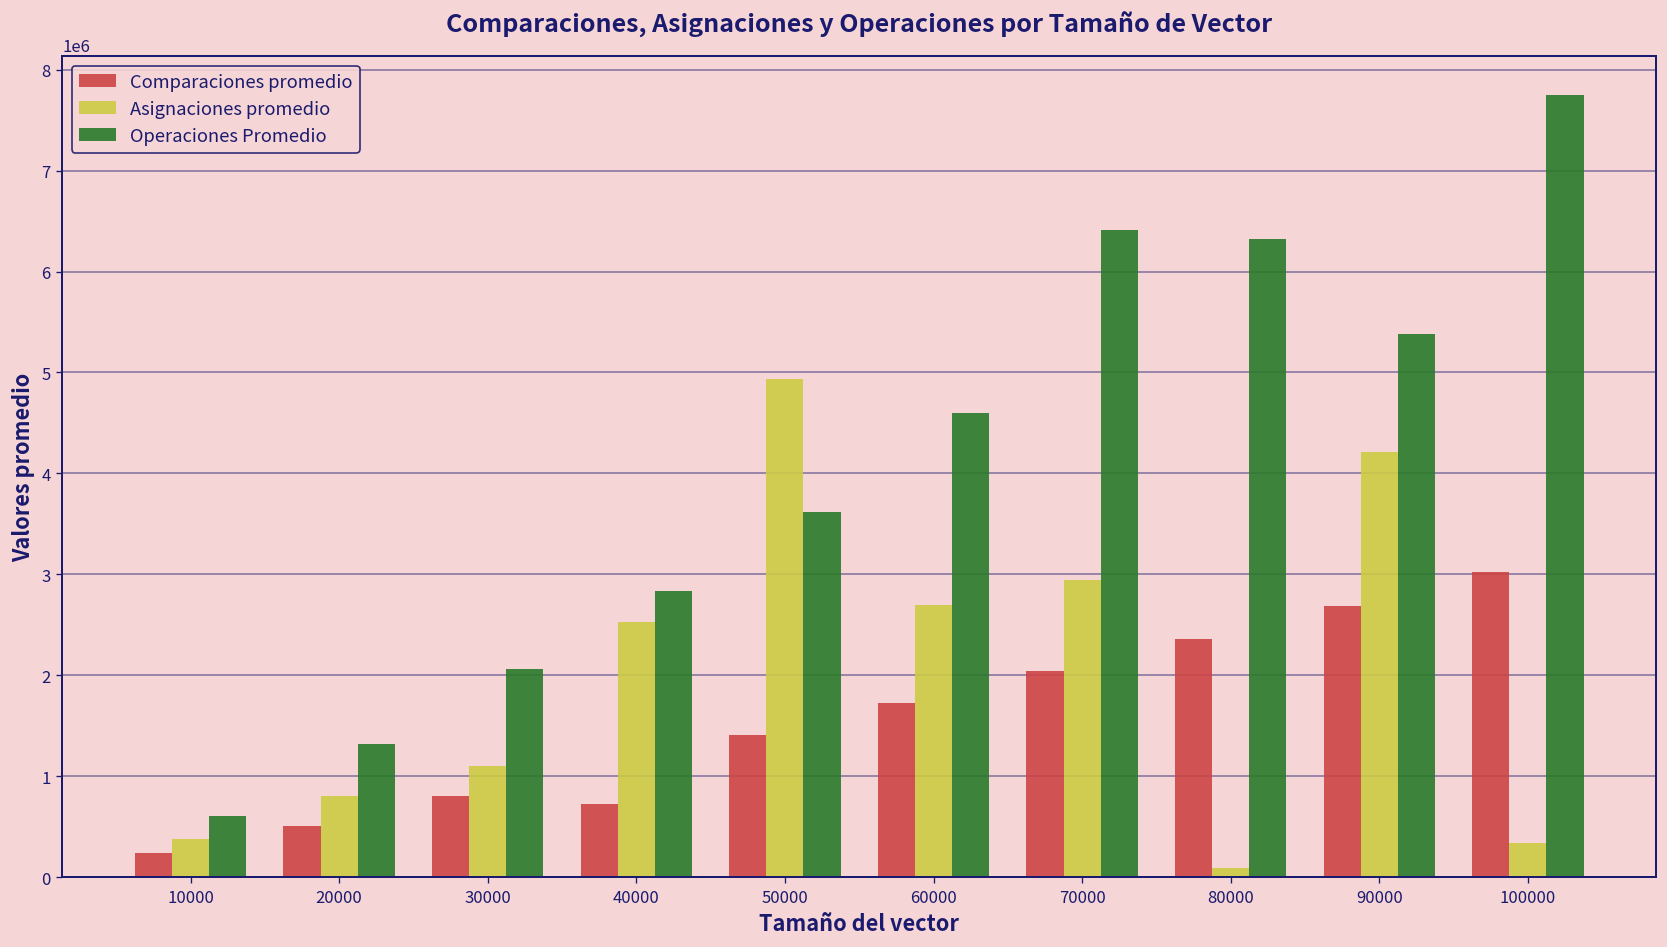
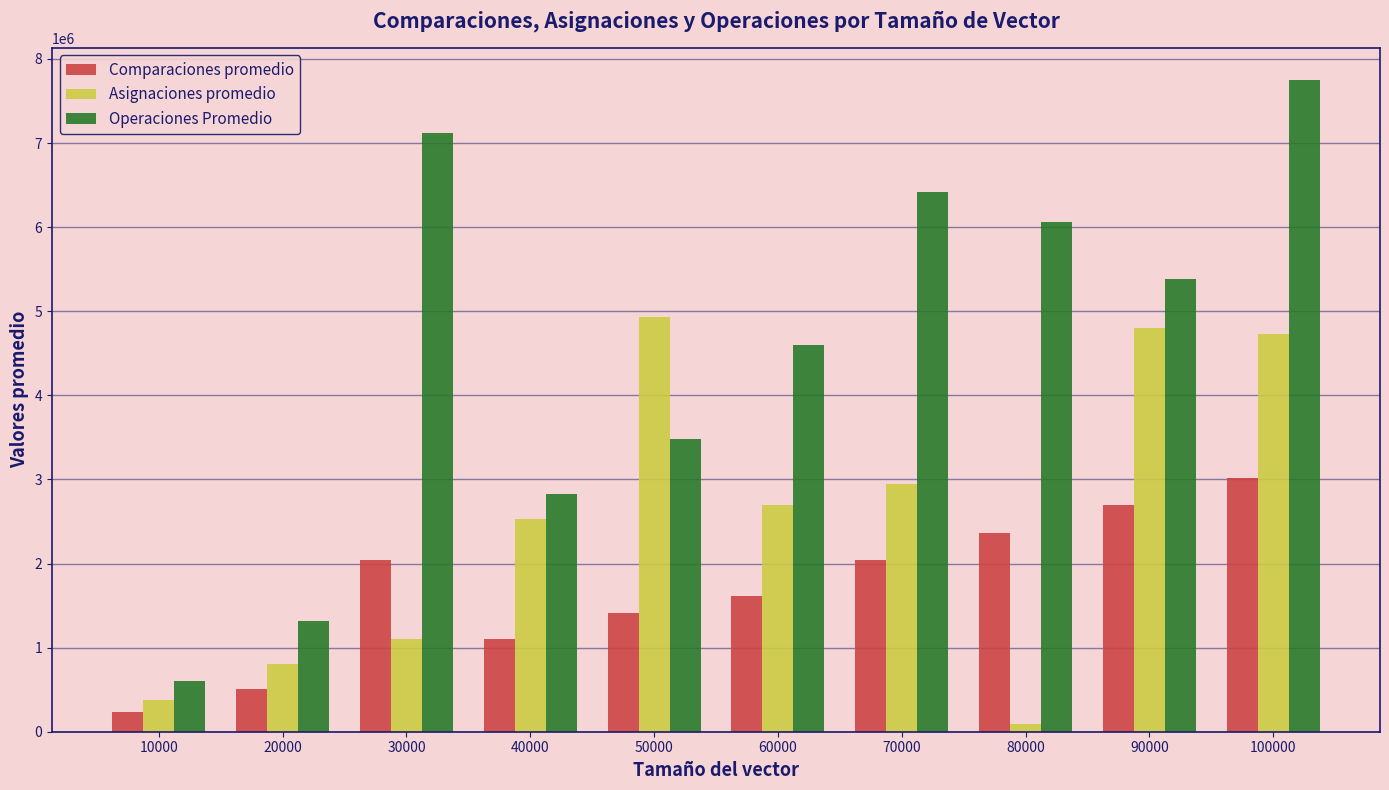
  {
    "Comparaciones promedio": {
      "10000": 200000,
      "20000": 500000,
-     "30000": 800000,
-     "40000": 700000,
+     "30000": 2000000,
+     "40000": 1100000,
      "50000": 1400000,
-     "60000": 1700000,
+     "60000": 1600000,
      "70000": 2000000,
      "80000": 2400000,
      "90000": 2700000,
      "100000": 3000000
    },
    "Asignaciones promedio": {
      "10000": 400000,
      "20000": 800000,
      "30000": 1100000,
      "40000": 2500000,
      "50000": 4900000,
      "60000": 2700000,
      "70000": 2900000,
      "80000": 100000,
-     "90000": 4200000,
-     "100000": 300000
+     "90000": 4800000,
+     "100000": 4700000
    },
    "Operaciones Promedio": {
      "10000": 600000,
      "20000": 1300000,
-     "30000": 2100000,
+     "30000": 7100000,
      "40000": 2800000,
-     "50000": 3600000,
+     "50000": 3500000,
      "60000": 4600000,
      "70000": 6400000,
-     "80000": 6300000,
+     "80000": 6100000,
      "90000": 5400000,
      "100000": 7700000
    }
  }
